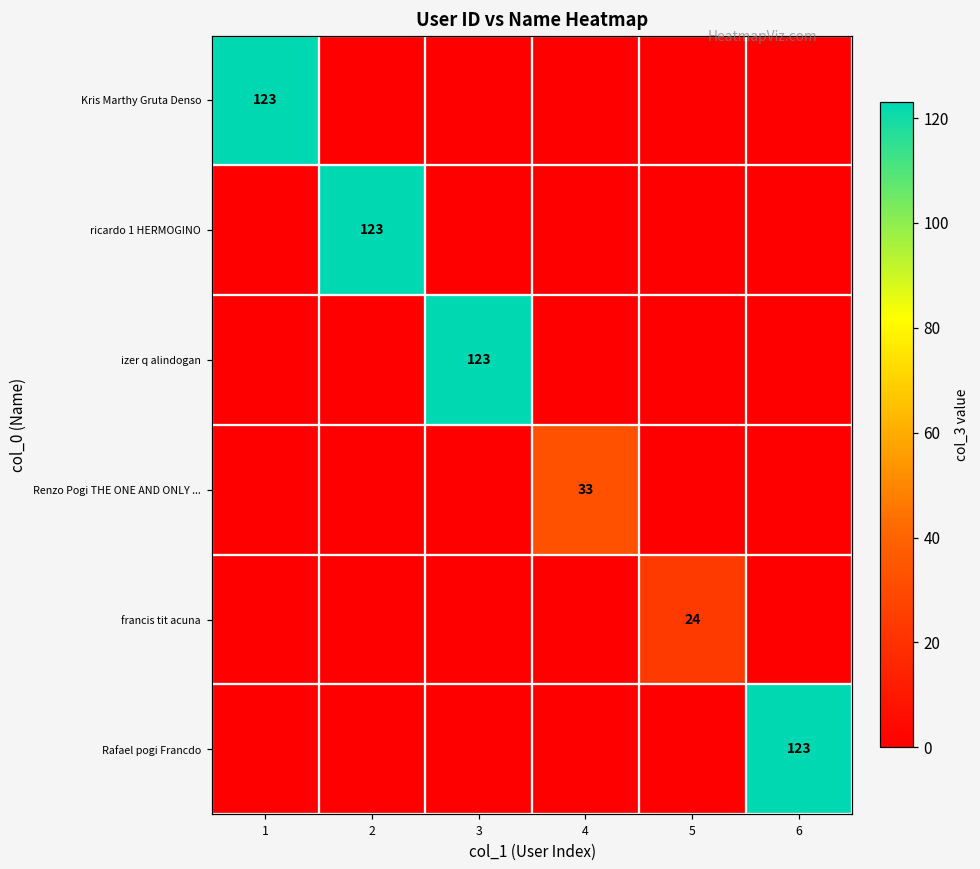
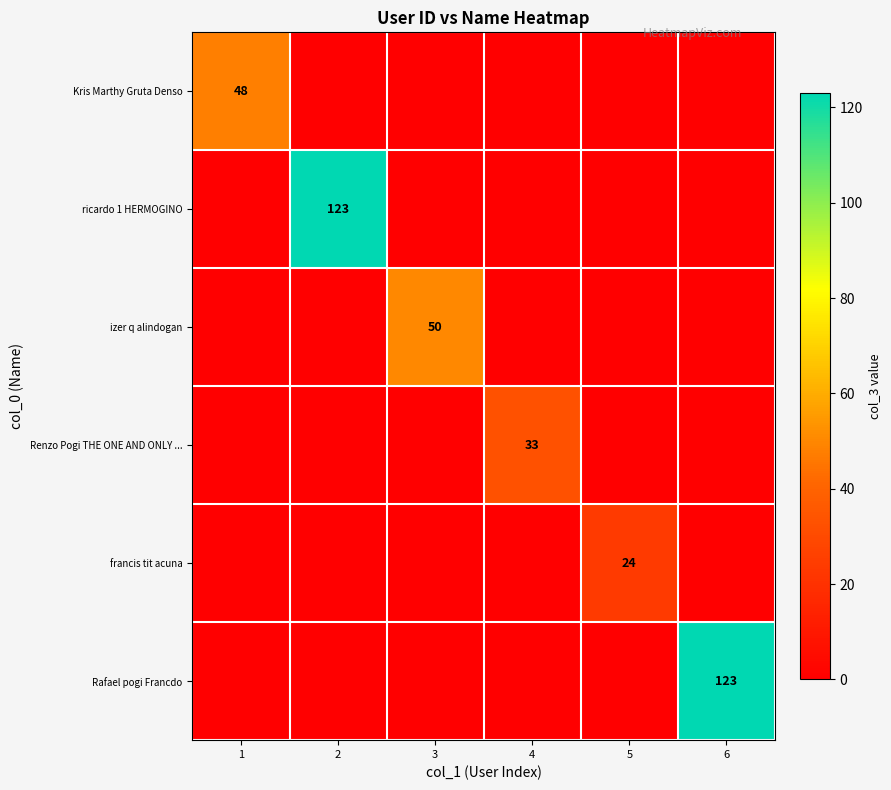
  {
    "Kris Marthy Gruta Denso": {
-     "1": 123
+     "1": 48
    },
    "ricardo 1 HERMOGINO": {
      "2": 123
    },
    "izer q alindogan": {
-     "3": 123
+     "3": 50
    },
    "Renzo Pogi THE ONE AND ONLY ...": {
      "4": 33
    },
    "francis tit acuna": {
      "5": 24
    },
    "Rafael pogi Francdo": {
      "6": 123
    }
  }
